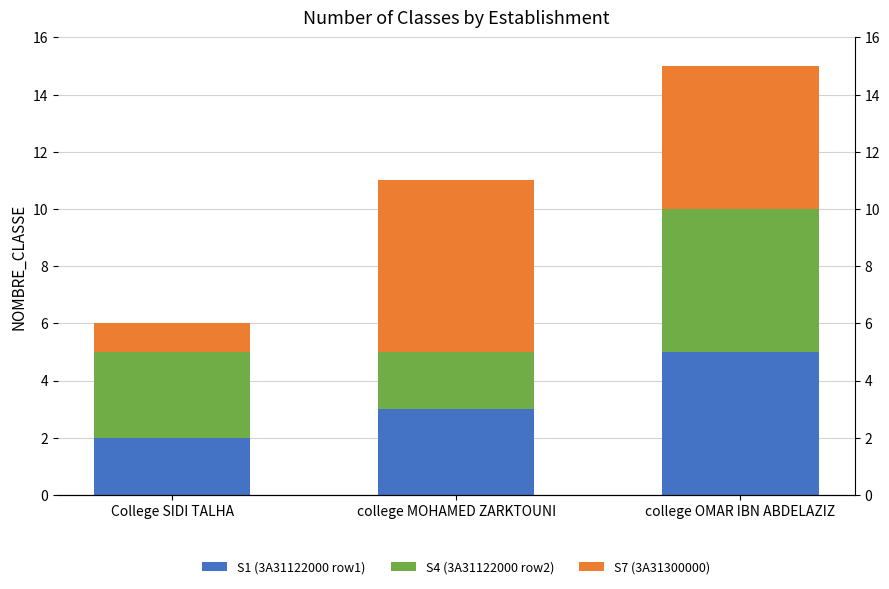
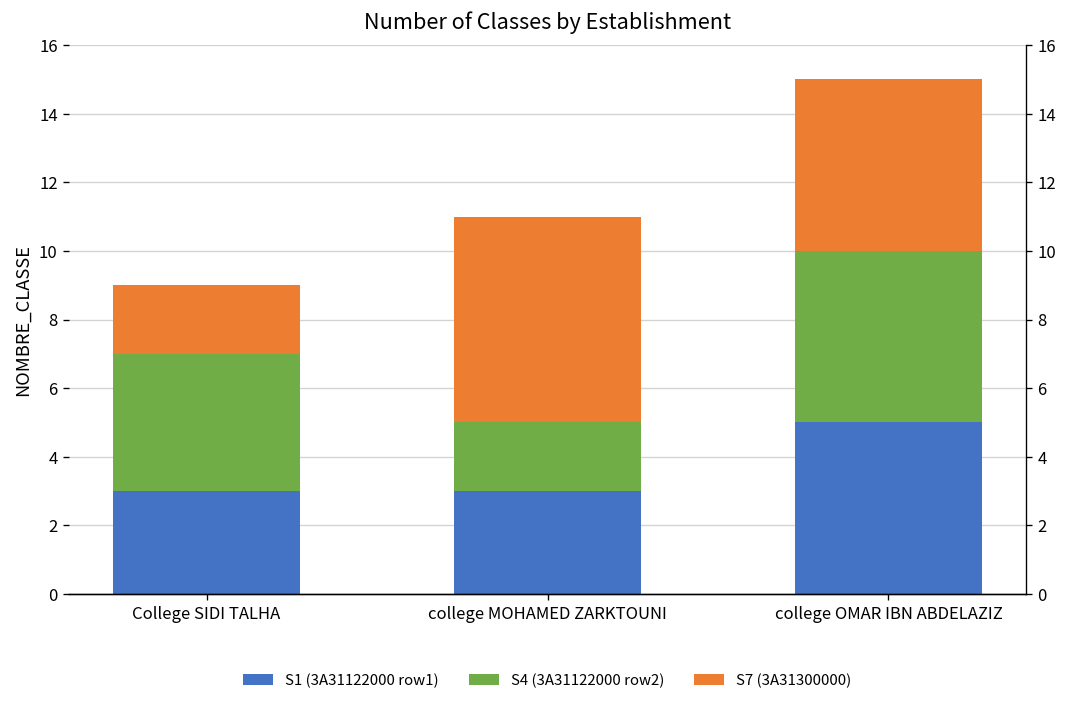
  {
    "S1 (3A31122000 row1)": {
-     "College SIDI TALHA": 2,
+     "College SIDI TALHA": 3,
      "college MOHAMED ZARKTOUNI": 3,
      "college OMAR IBN ABDELAZIZ": 5
    },
    "S4 (3A31122000 row2)": {
-     "College SIDI TALHA": 3,
+     "College SIDI TALHA": 4,
      "college MOHAMED ZARKTOUNI": 2,
      "college OMAR IBN ABDELAZIZ": 5
    },
    "S7 (3A31300000)": {
-     "College SIDI TALHA": 1,
+     "College SIDI TALHA": 2,
      "college MOHAMED ZARKTOUNI": 6,
      "college OMAR IBN ABDELAZIZ": 5
    }
  }
